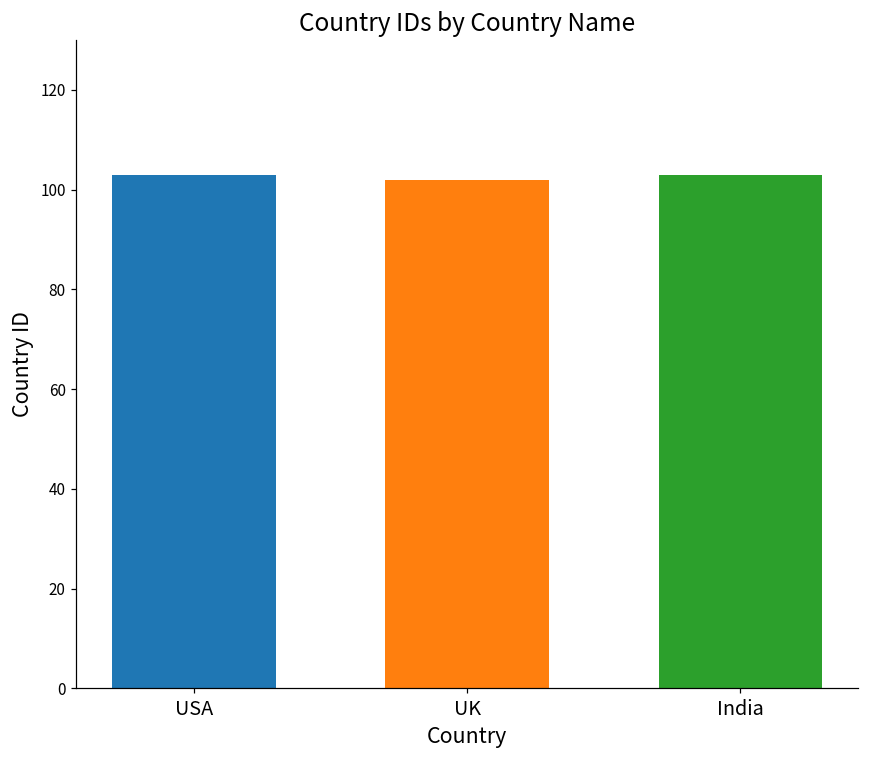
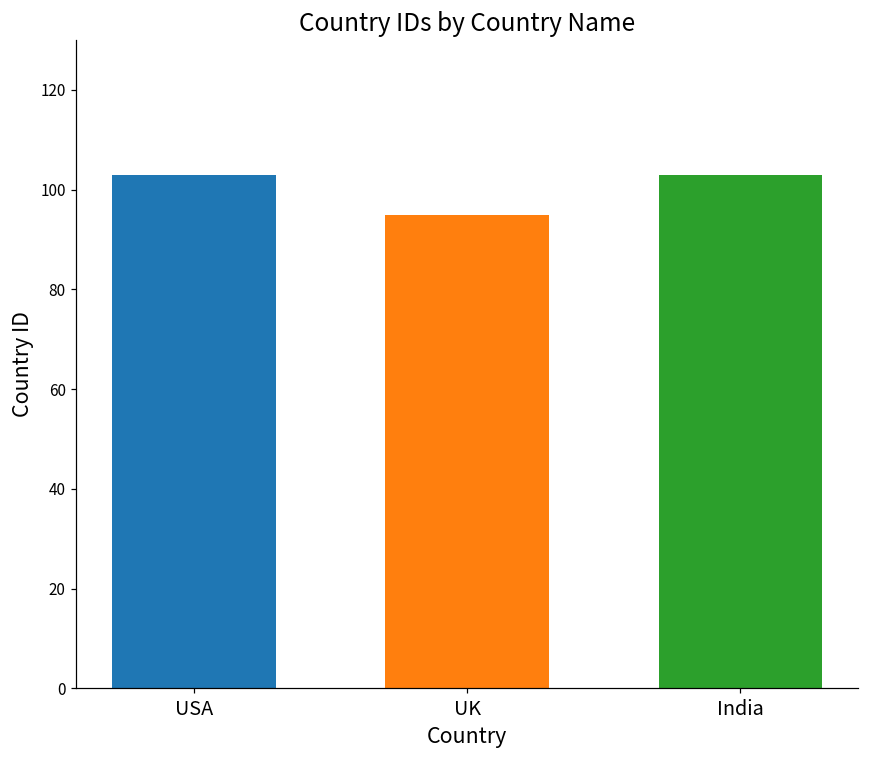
  {
    "USA": 103,
-   "UK": 102,
+   "UK": 95,
    "India": 103
  }
